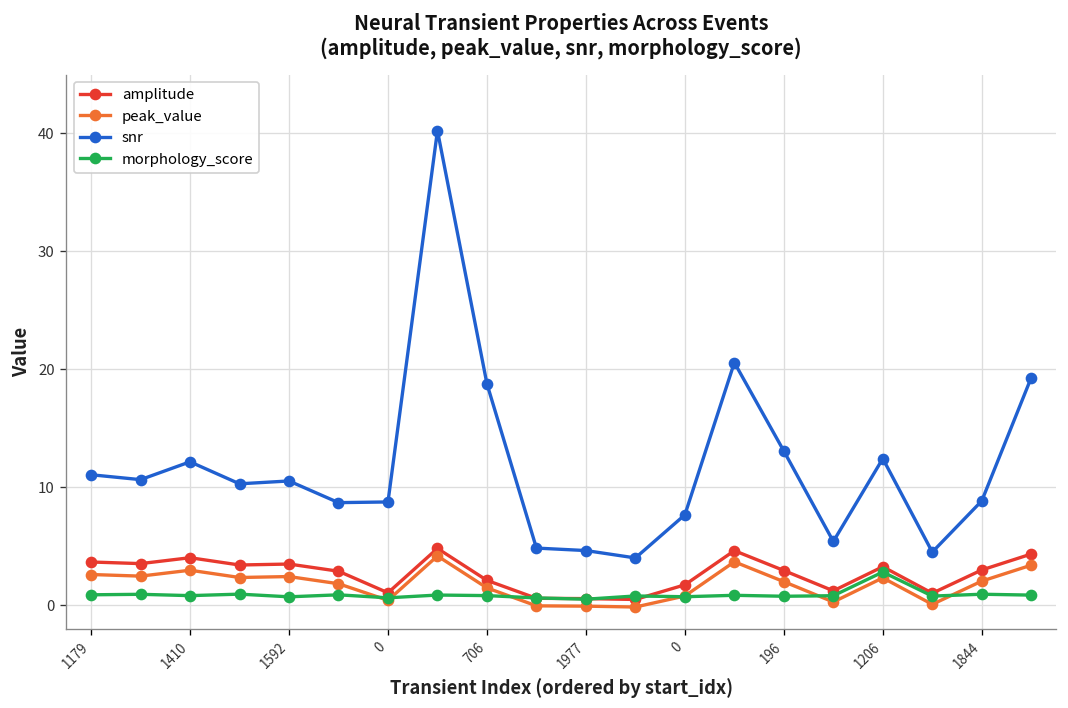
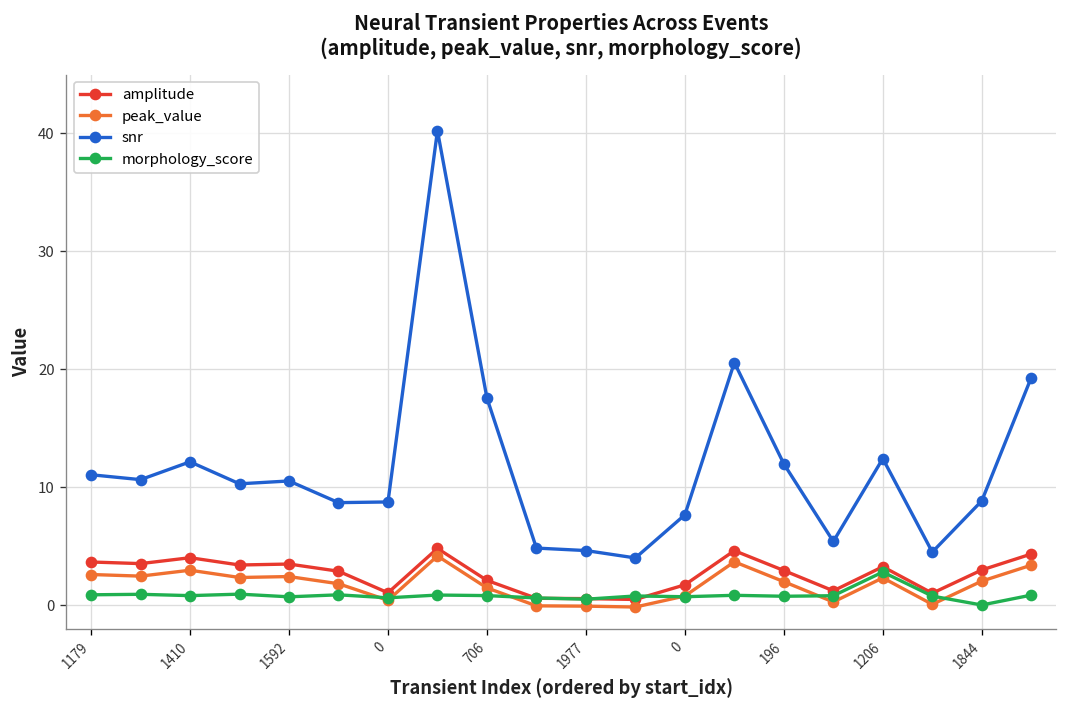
  {
    "snr": {
      "1179": 11,
      "1410": 12,
      "1592": 11,
-     "706": 19,
+     "706": 18,
      "1977": 5,
-     "196": 13,
+     "196": 12,
      "1206": 12,
      "1844": 9
    },
    "morphology_score": {
      "1179": 1,
      "1410": 1,
      "1592": 1,
      "706": 1,
      "196": 1,
      "1206": 3,
-     "1844": 1
+     "1844": 0
    }
  }
